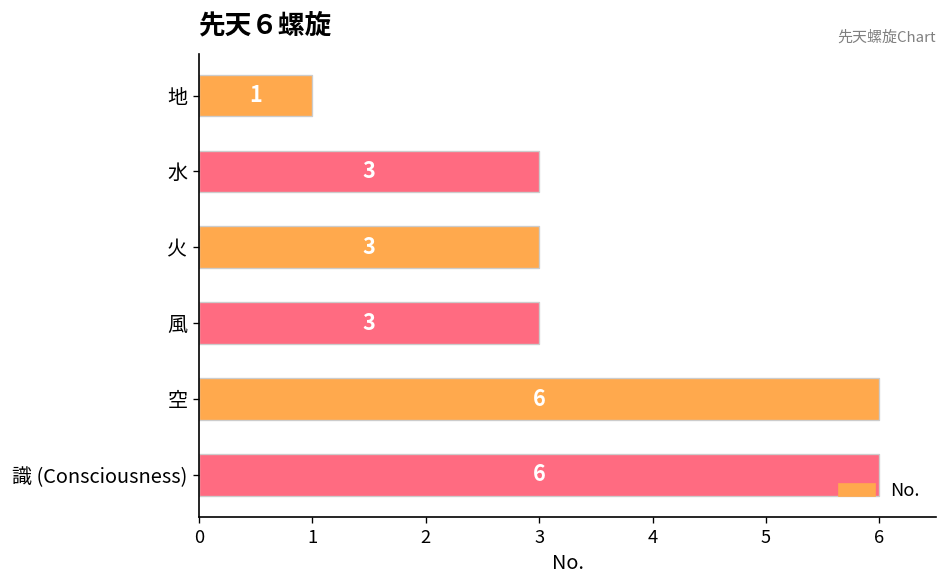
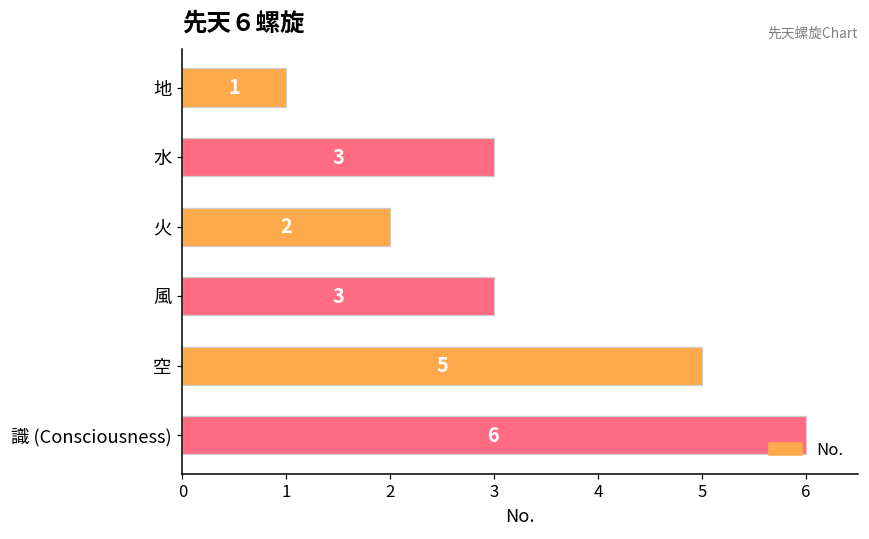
  {
    "地": 1,
    "水": 3,
-   "火": 3,
+   "火": 2,
    "風": 3,
-   "空": 6,
+   "空": 5,
    "識 (Consciousness)": 6
  }
